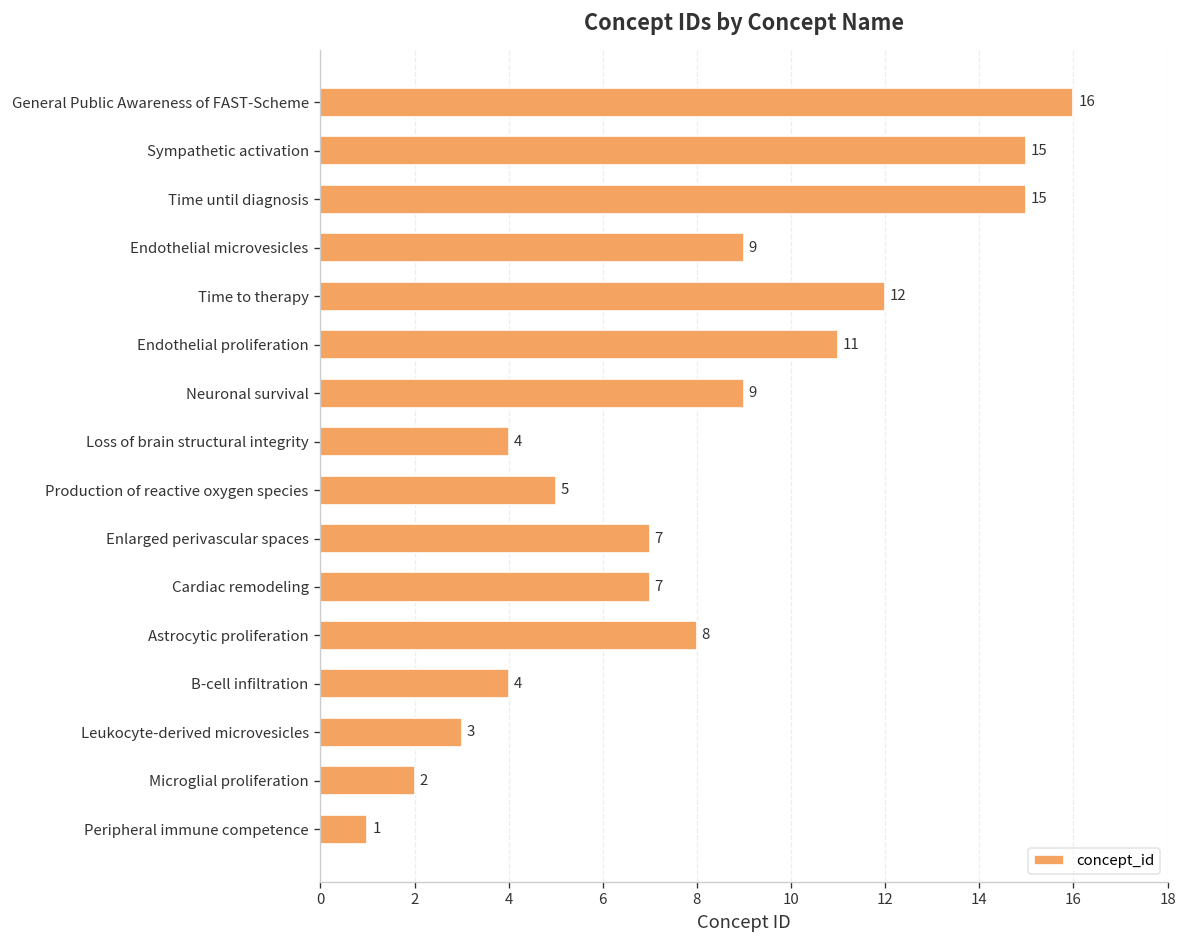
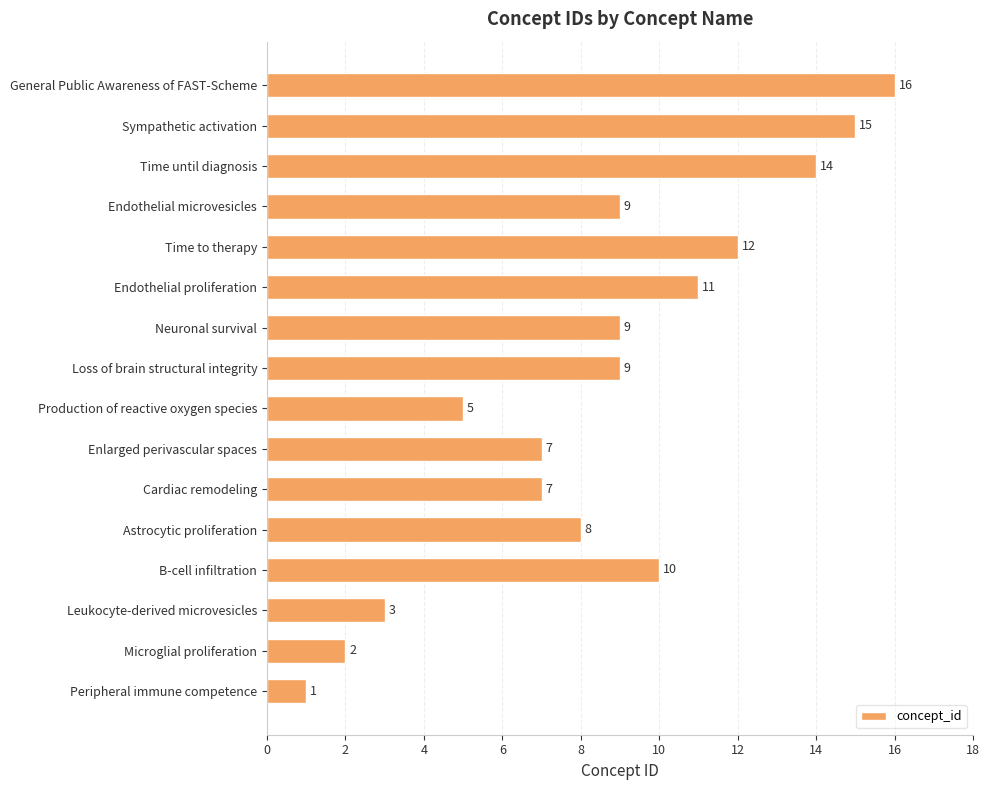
  {
    "General Public Awareness of FAST-Scheme": 16,
    "Sympathetic activation": 15,
-   "Time until diagnosis": 15,
+   "Time until diagnosis": 14,
    "Endothelial microvesicles": 9,
    "Time to therapy": 12,
    "Endothelial proliferation": 11,
    "Neuronal survival": 9,
-   "Loss of brain structural integrity": 4,
+   "Loss of brain structural integrity": 9,
    "Production of reactive oxygen species": 5,
    "Enlarged perivascular spaces": 7,
    "Cardiac remodeling": 7,
    "Astrocytic proliferation": 8,
-   "B-cell infiltration": 4,
+   "B-cell infiltration": 10,
    "Leukocyte-derived microvesicles": 3,
    "Microglial proliferation": 2,
    "Peripheral immune competence": 1
  }
